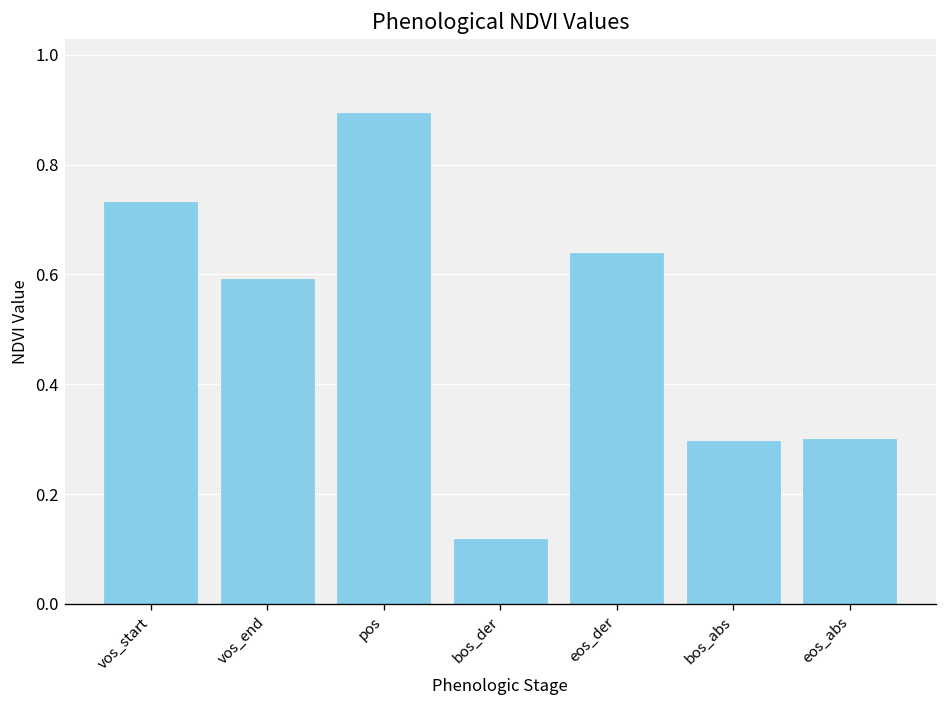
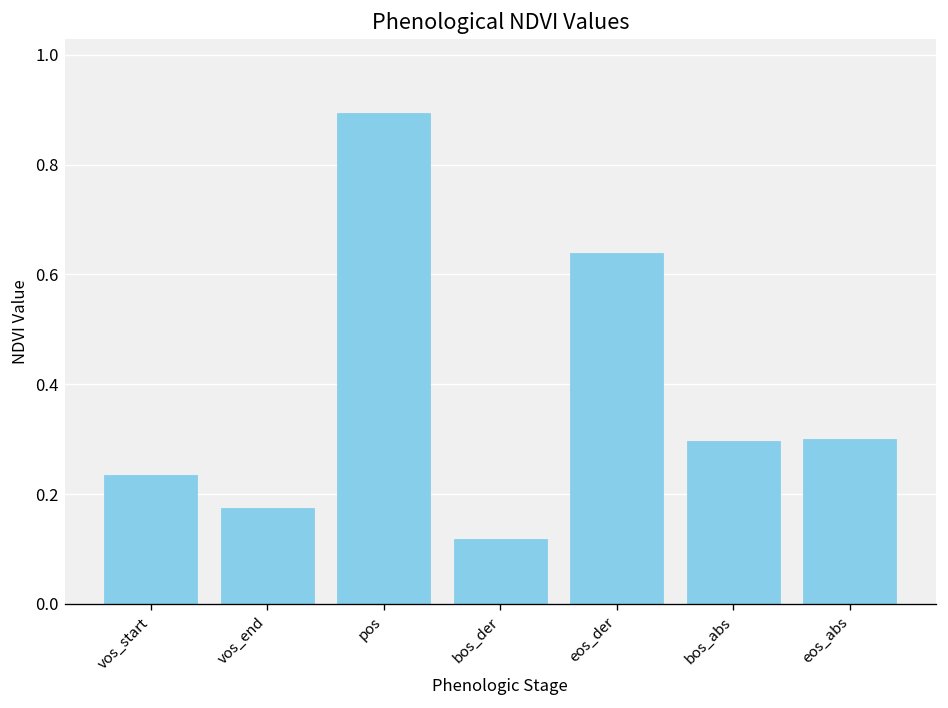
  {
-   "vos_start": 0.73,
-   "vos_end": 0.59,
+   "vos_start": 0.23,
+   "vos_end": 0.18,
    "pos": 0.89,
    "bos_der": 0.12,
    "eos_der": 0.64,
    "bos_abs": 0.30,
    "eos_abs": 0.30
  }
